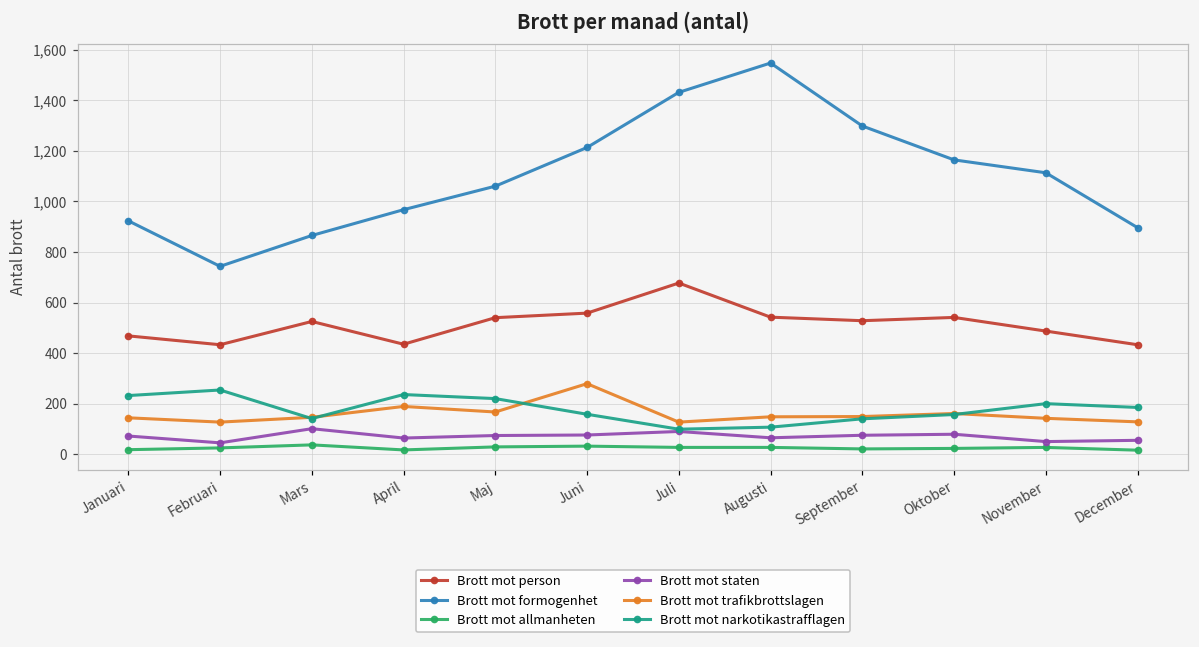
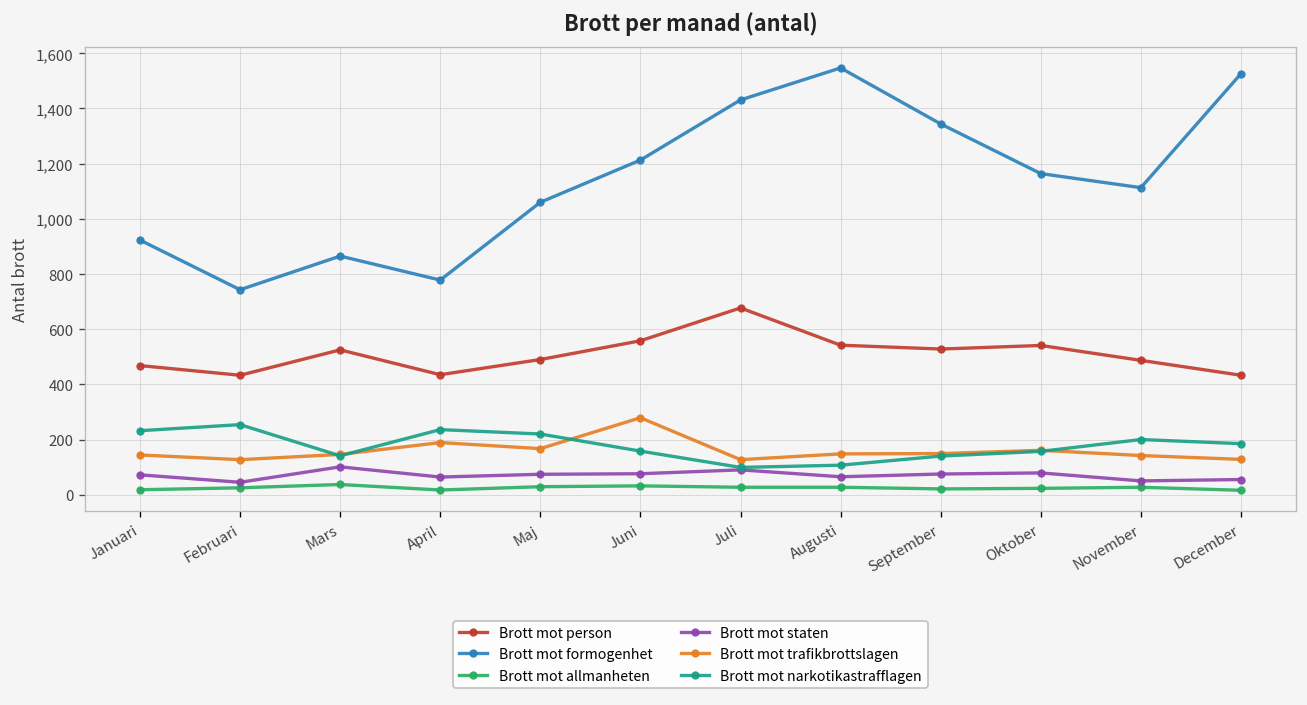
  {
    "Brott mot person": {
      "Januari": "470",
      "Februari": "430",
      "Mars": "530",
      "April": "440",
-     "Maj": "540",
+     "Maj": "490",
      "Juni": "560",
      "Juli": "680",
      "Augusti": "540",
      "September": "530",
      "Oktober": "540",
      "November": "490",
      "December": "430"
    },
    "Brott mot formogenhet": {
      "Januari": "920",
      "Februari": "740",
      "Mars": "870",
-     "April": "970",
+     "April": "780",
      "Maj": "1,060",
      "Juni": "1,210",
      "Juli": "1,430",
      "Augusti": "1,550",
-     "September": "1,300",
+     "September": "1,340",
      "Oktober": "1,160",
      "November": "1,110",
-     "December": "900"
+     "December": "1,530"
    },
    "Brott mot staten": {
      "Januari": "70",
      "Februari": "50",
      "Mars": "100",
      "April": "60",
      "Maj": "70",
      "Juni": "80",
      "Augusti": "70",
      "September": "80",
      "Oktober": "80",
      "November": "50",
      "December": "60"
    },
    "Brott mot trafikbrottslagen": {
      "Januari": "140",
      "Februari": "130",
      "April": "190",
      "Maj": "170",
      "Juni": "280",
      "Juli": "130",
      "Augusti": "150",
      "November": "140",
      "December": "130"
    }
  }
